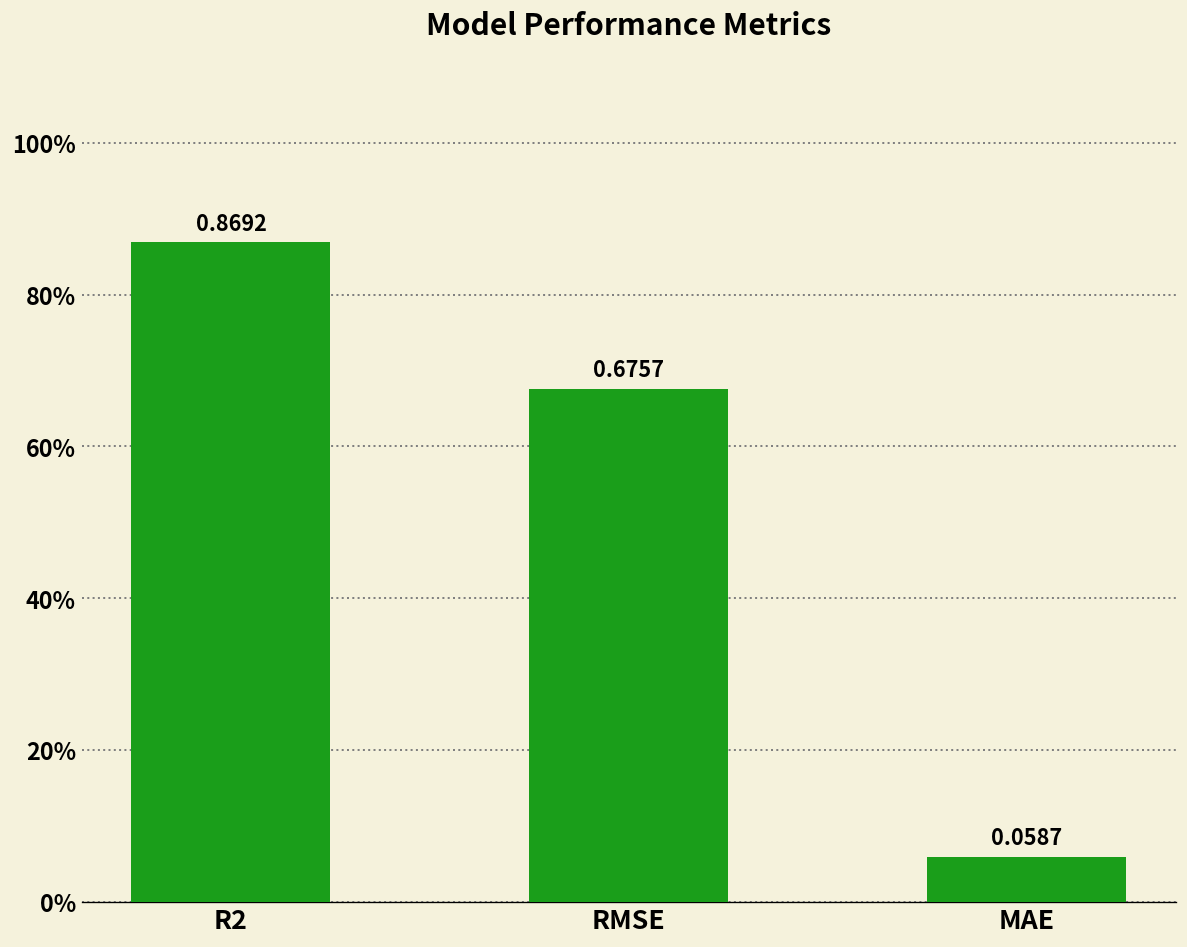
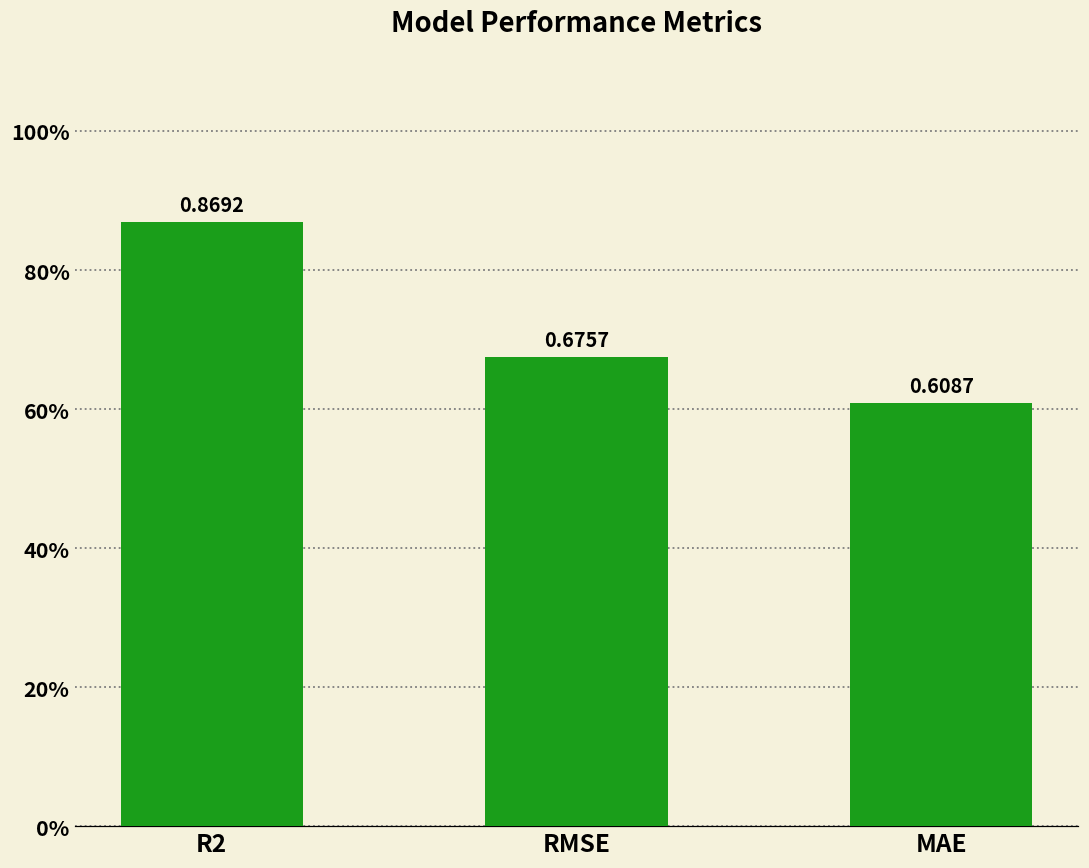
  {
    "R2": 0.8692,
    "RMSE": 0.6757,
-   "MAE": 0.0587
+   "MAE": 0.6087
  }
